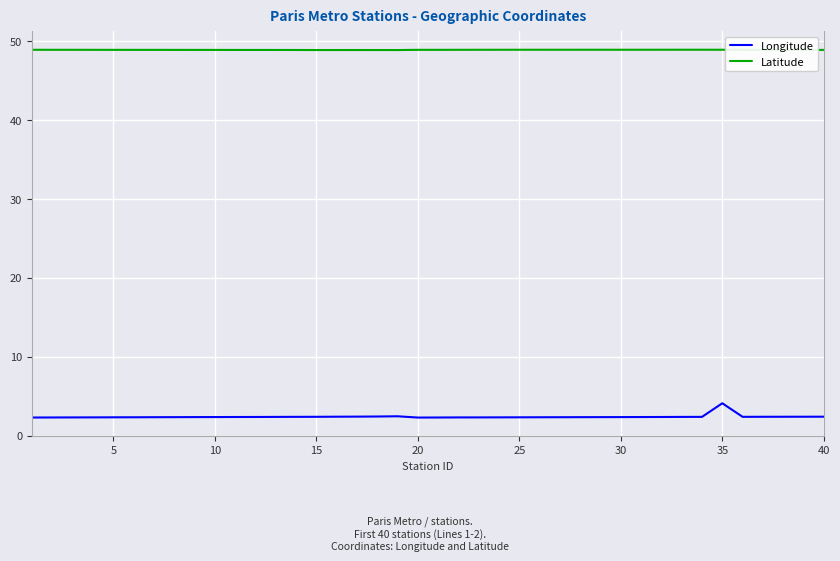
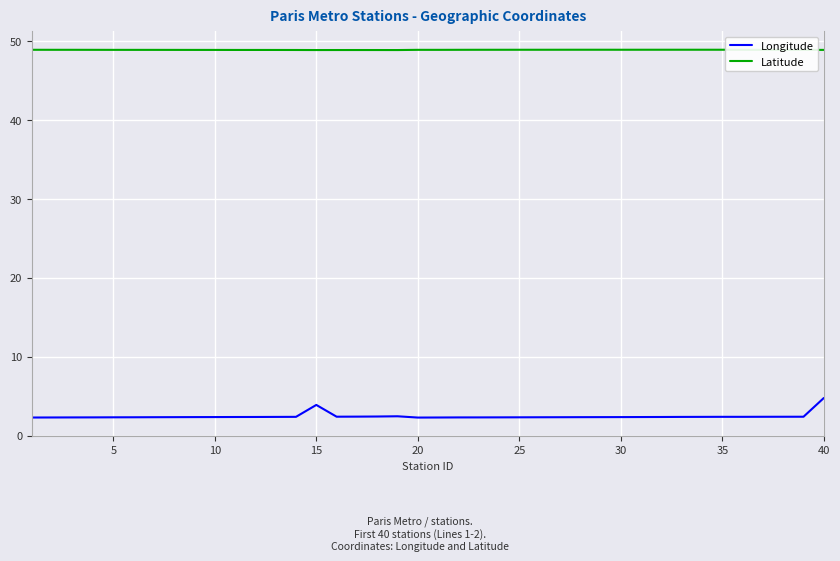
  {
    "Longitude": {
      "5": 2,
      "10": 2,
-     "15": 2,
+     "15": 4,
      "20": 2,
      "25": 2,
      "30": 2,
-     "35": 4,
-     "40": 2
+     "35": 2,
+     "40": 5
    },
    "Latitude": {
      "5": 49,
      "10": 49,
      "15": 49,
      "20": 49,
      "25": 49,
      "30": 49,
      "35": 49,
      "40": 49
    }
  }
